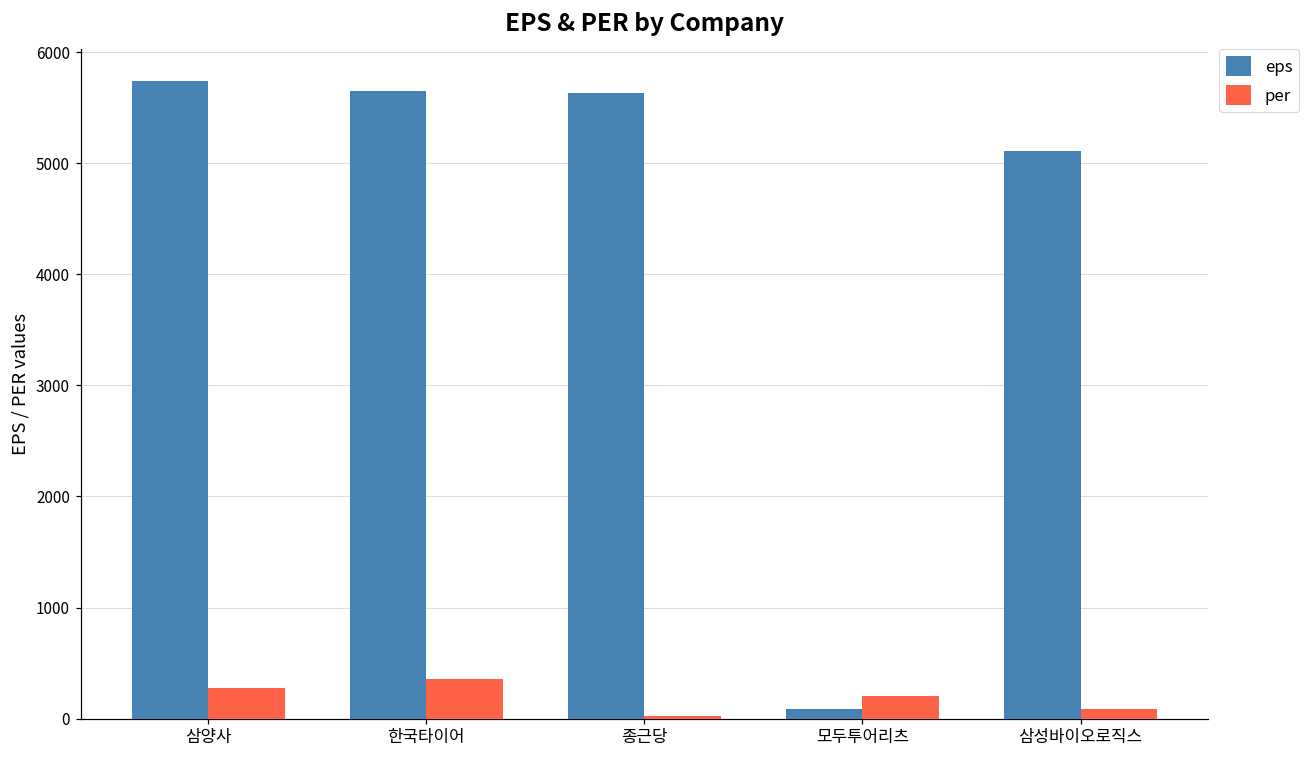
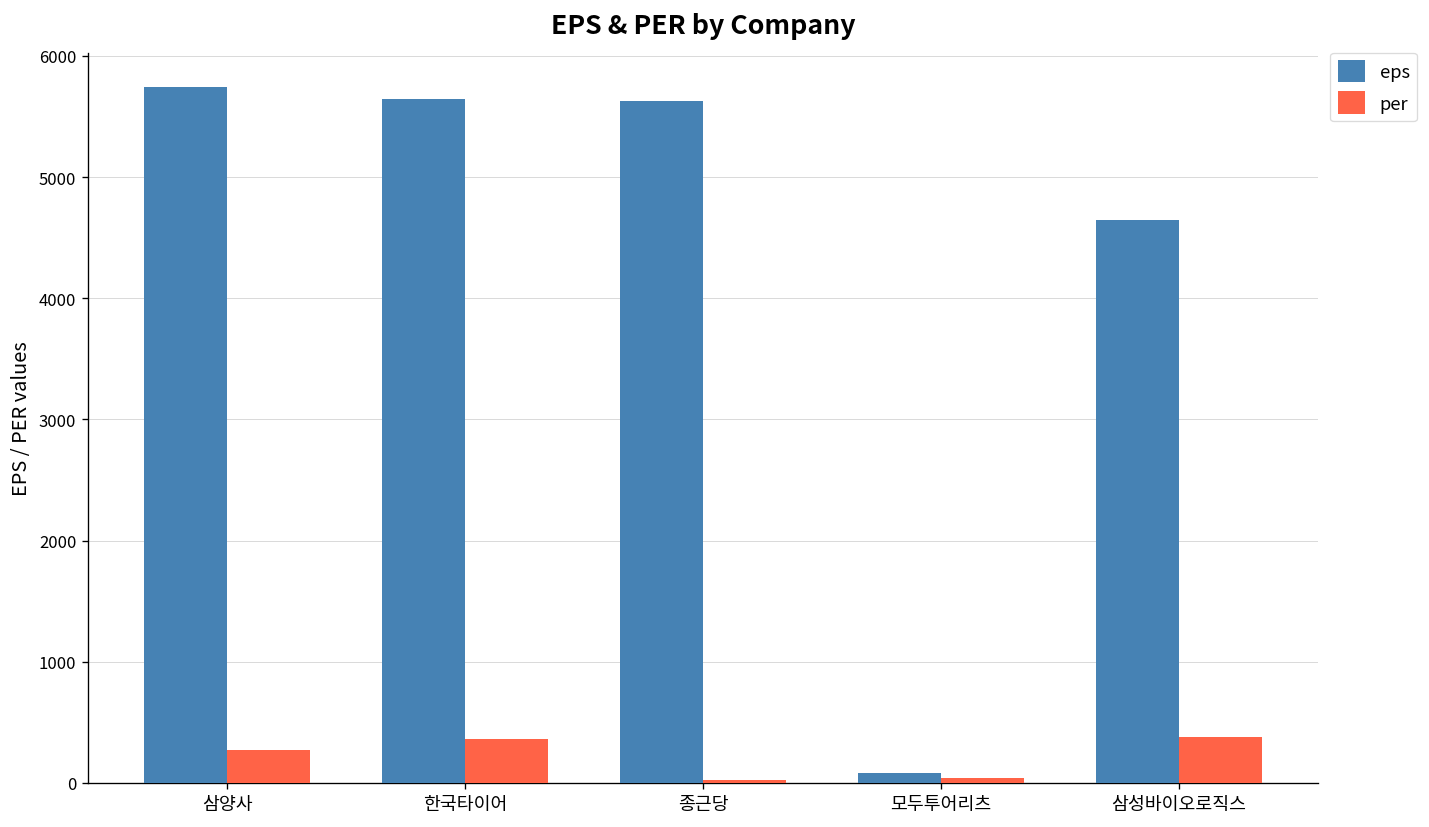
  {
    "eps": {
      "삼양사": 5740,
      "한국타이어": 5650,
      "종근당": 5630,
      "모두투어리츠": 90,
-     "삼성바이오로직스": 5110
+     "삼성바이오로직스": 4640
    },
    "per": {
      "삼양사": 270,
      "한국타이어": 360,
      "종근당": 30,
-     "모두투어리츠": 210,
-     "삼성바이오로직스": 90
+     "모두투어리츠": 40,
+     "삼성바이오로직스": 380
    }
  }
